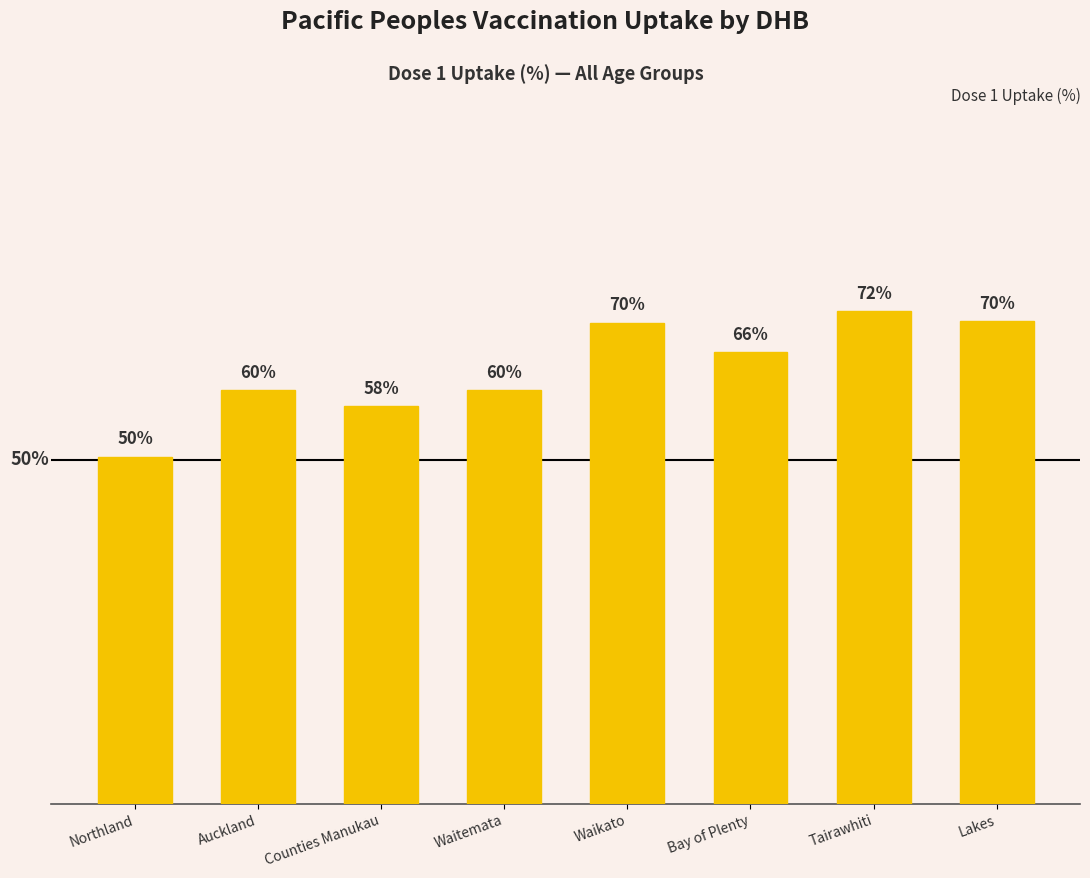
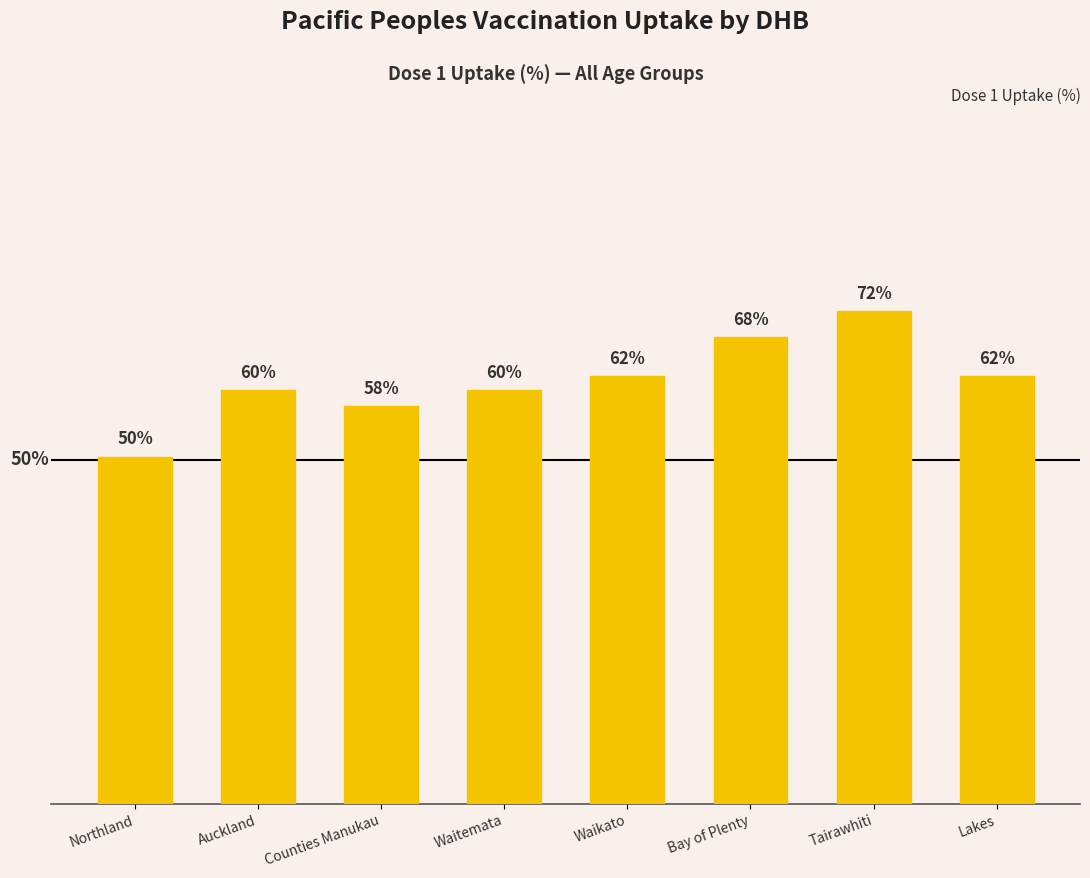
  {
    "Northland": "50%",
    "Auckland": "60%",
    "Counties Manukau": "58%",
    "Waitemata": "60%",
-   "Waikato": "70%",
-   "Bay of Plenty": "66%",
+   "Waikato": "62%",
+   "Bay of Plenty": "68%",
    "Tairawhiti": "72%",
-   "Lakes": "70%"
+   "Lakes": "62%"
  }
